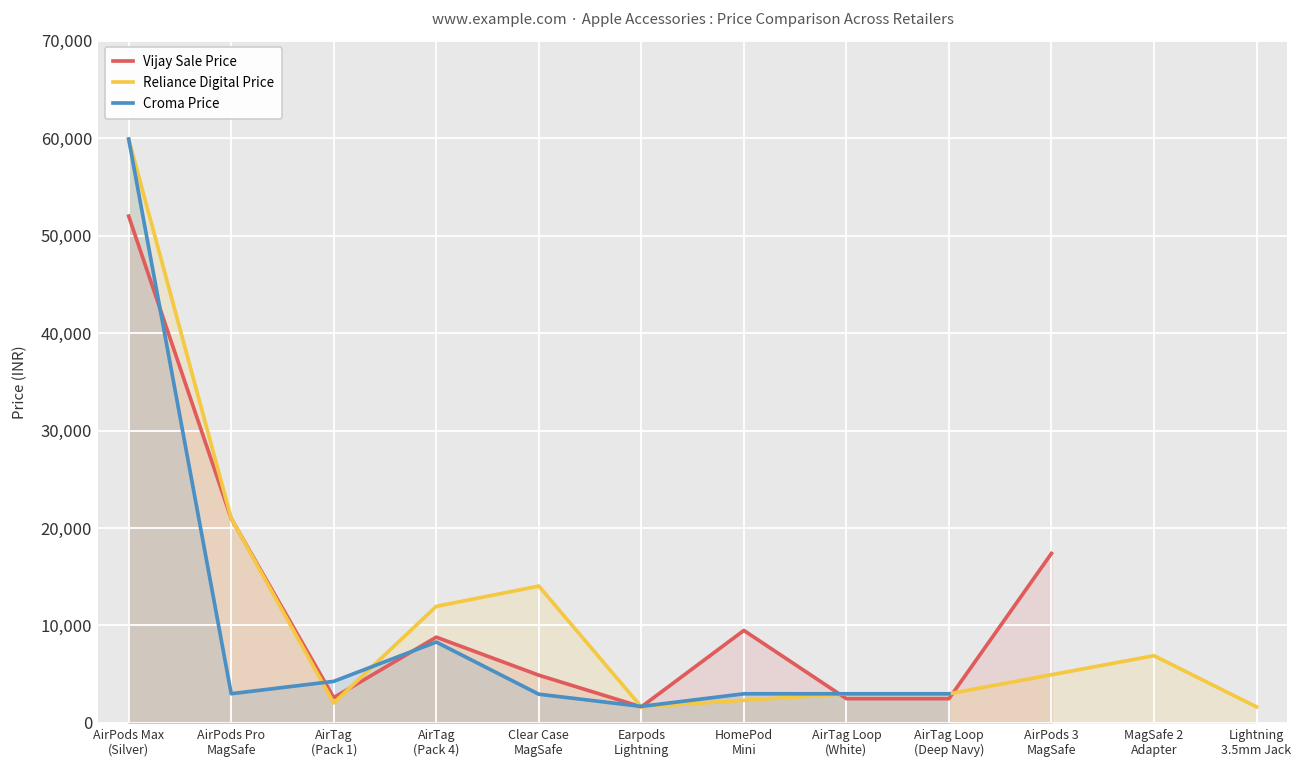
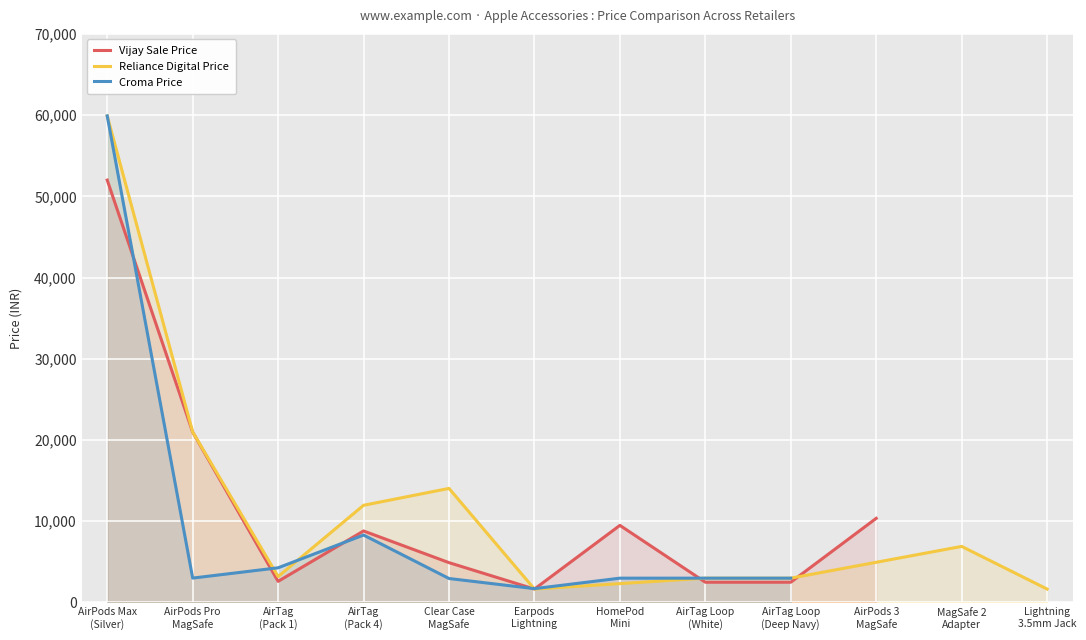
  {
    "Vijay Sale Price": {
      "AirPods Max (Silver)": "52,000",
      "AirTag (Pack 1)": "3,000",
      "AirTag (Pack 4)": "9,000",
      "Clear Case MagSafe": "5,000",
      "HomePod Mini": "9,000",
      "AirTag Loop (White)": "2,000",
      "AirTag Loop (Deep Navy)": "2,000",
-     "AirPods 3 MagSafe": "17,000"
+     "AirPods 3 MagSafe": "10,000"
    },
    "Reliance Digital Price": {
-     "AirTag (Pack 1)": "2,000",
+     "AirTag (Pack 1)": "3,000",
      "AirTag (Pack 4)": "12,000",
      "Clear Case MagSafe": "14,000",
      "MagSafe 2 Adapter": "7,000",
      "Lightning 3.5mm Jack": "2,000"
    },
    "Croma Price": {
      "AirPods Pro MagSafe": "3,000",
      "AirTag (Pack 1)": "4,000",
      "AirTag (Pack 4)": "8,000",
      "Clear Case MagSafe": "3,000",
      "HomePod Mini": "3,000"
    }
  }
